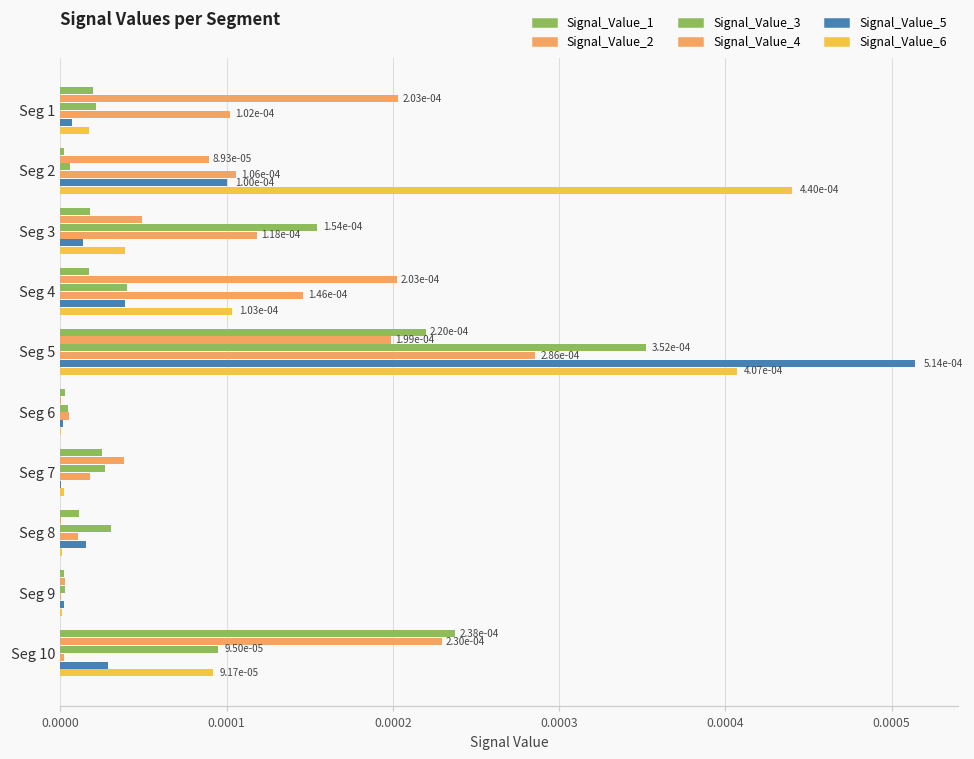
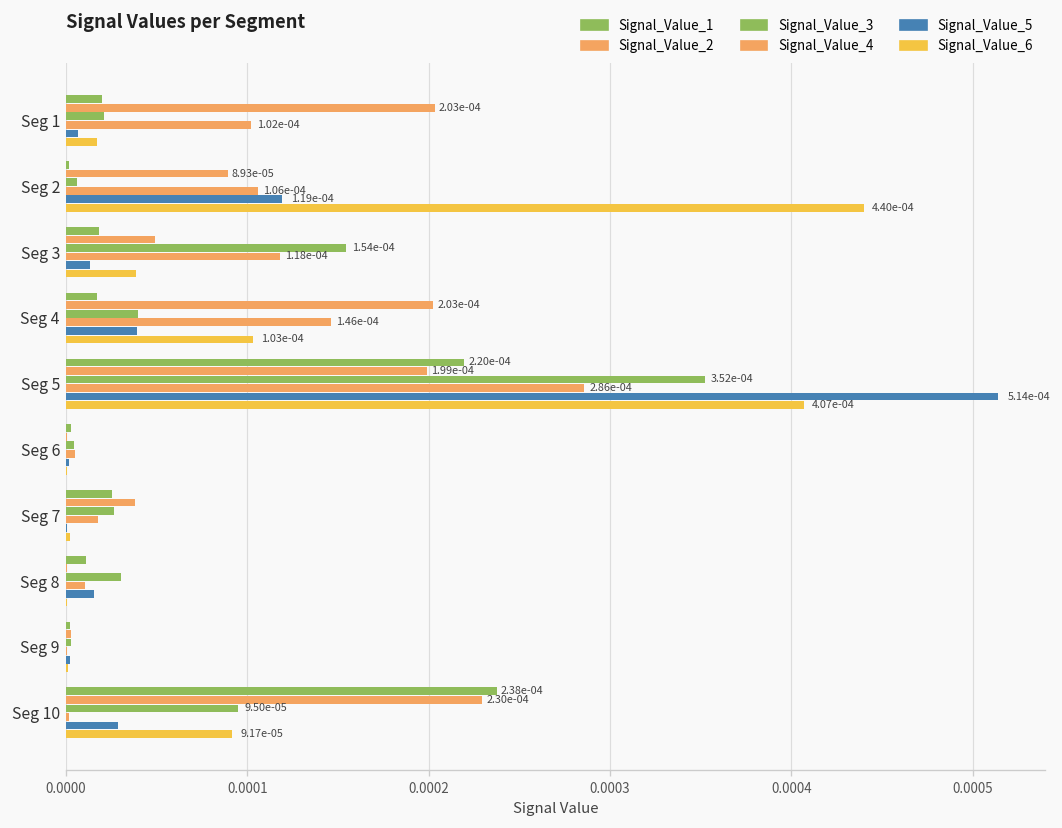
  {
    "Signal_Value_5": {
-     "Seg 2": "1.00e-04",
+     "Seg 2": "1.19e-04",
      "Seg 5": "5.14e-04"
    }
  }
